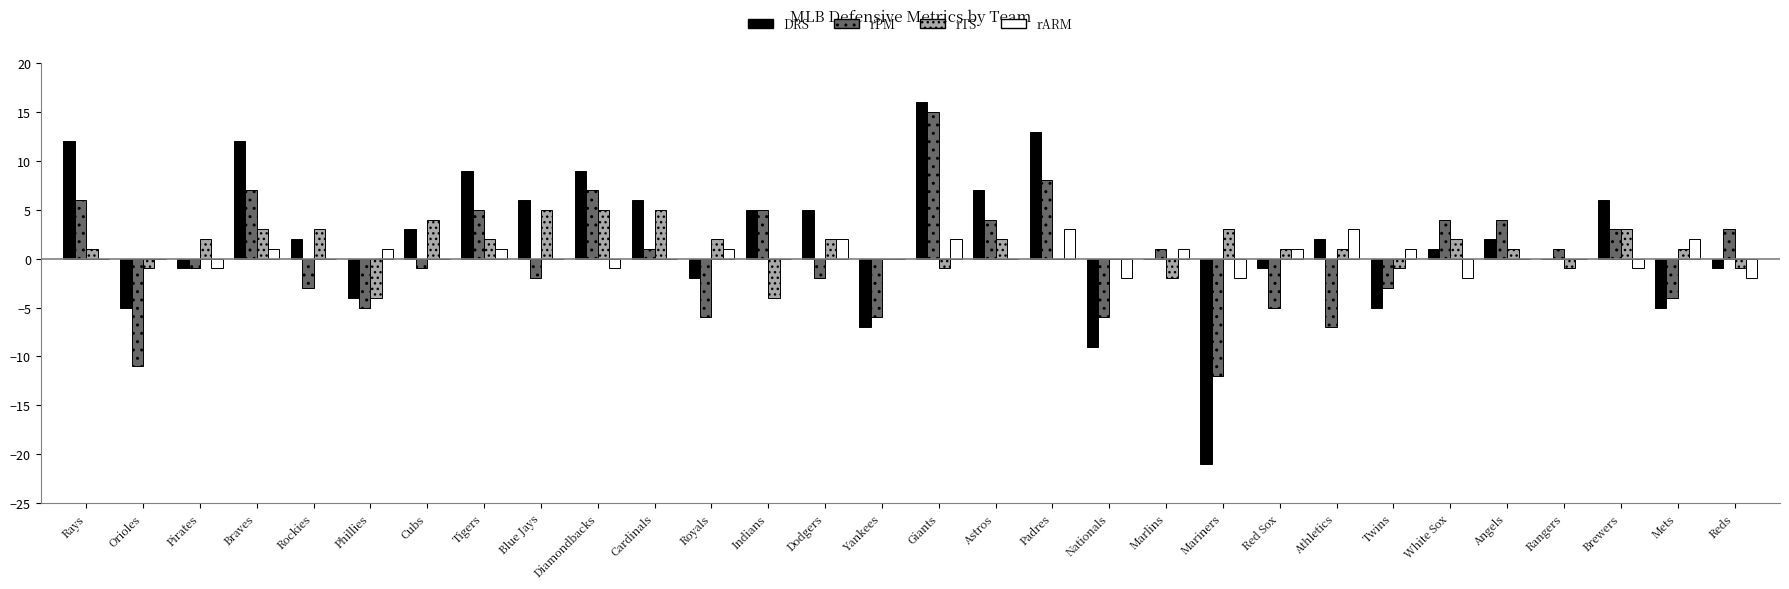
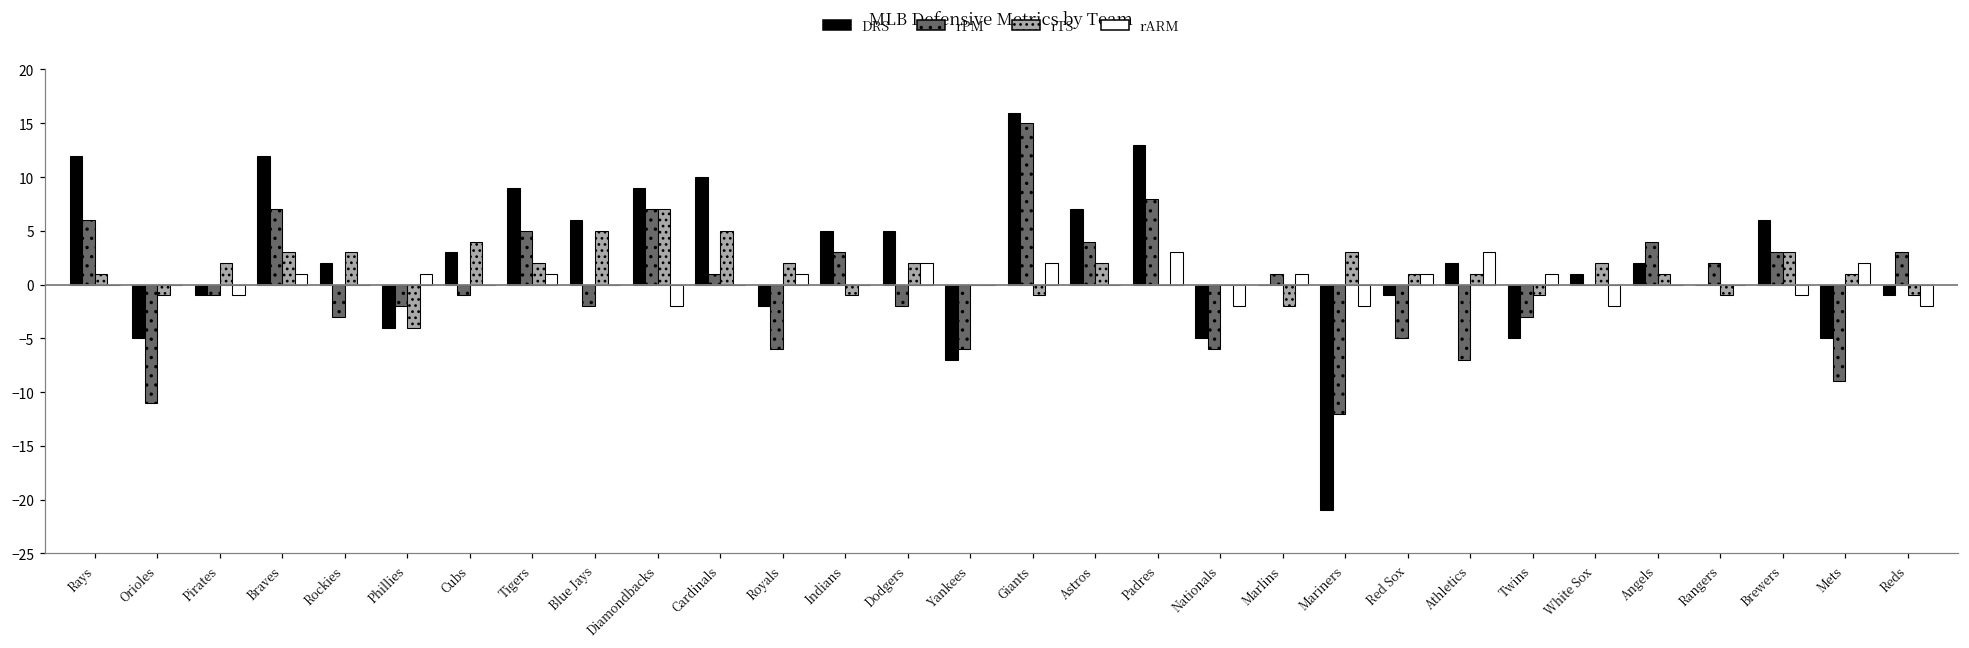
  {
    "DRS": {
      "Rays": 12,
      "Orioles": -5,
      "Pirates": -1,
      "Braves": 12,
      "Rockies": 2,
      "Phillies": -4,
      "Cubs": 3,
      "Tigers": 9,
      "Blue Jays": 6,
      "Diamondbacks": 9,
-     "Cardinals": 6,
+     "Cardinals": 10,
      "Royals": -2,
      "Indians": 5,
      "Dodgers": 5,
      "Yankees": -7,
      "Giants": 16,
      "Astros": 7,
      "Padres": 13,
-     "Nationals": -9,
+     "Nationals": -5,
      "Marlins": 0,
      "Mariners": -21,
      "Red Sox": -1,
      "Athletics": 2,
      "Twins": -5,
      "White Sox": 1,
      "Angels": 2,
      "Rangers": 0,
      "Brewers": 6,
      "Mets": -5,
      "Reds": -1
    },
    "rPM": {
      "Rays": 6,
      "Orioles": -11,
      "Pirates": -1,
      "Braves": 7,
      "Rockies": -3,
-     "Phillies": -5,
+     "Phillies": -2,
      "Cubs": -1,
      "Tigers": 5,
      "Blue Jays": -2,
      "Diamondbacks": 7,
      "Cardinals": 1,
      "Royals": -6,
-     "Indians": 5,
+     "Indians": 3,
      "Dodgers": -2,
      "Yankees": -6,
      "Giants": 15,
      "Astros": 4,
      "Padres": 8,
      "Nationals": -6,
      "Marlins": 1,
      "Mariners": -12,
      "Red Sox": -5,
      "Athletics": -7,
      "Twins": -3,
-     "White Sox": 4,
+     "White Sox": 0,
      "Angels": 4,
-     "Rangers": 1,
+     "Rangers": 2,
      "Brewers": 3,
-     "Mets": -4,
+     "Mets": -9,
      "Reds": 3
    },
    "rTS": {
      "Rays": 1,
      "Orioles": -1,
      "Pirates": 2,
      "Braves": 3,
      "Rockies": 3,
      "Phillies": -4,
      "Cubs": 4,
      "Tigers": 2,
      "Blue Jays": 5,
-     "Diamondbacks": 5,
+     "Diamondbacks": 7,
      "Cardinals": 5,
      "Royals": 2,
-     "Indians": -4,
+     "Indians": -1,
      "Dodgers": 2,
      "Yankees": 0,
      "Giants": -1,
      "Astros": 2,
      "Padres": 0,
      "Nationals": 0,
      "Marlins": -2,
      "Mariners": 3,
      "Red Sox": 1,
      "Athletics": 1,
      "Twins": -1,
      "White Sox": 2,
      "Angels": 1,
      "Rangers": -1,
      "Brewers": 3,
      "Mets": 1,
      "Reds": -1
    },
    "rARM": {
      "Rays": 0,
      "Orioles": 0,
      "Pirates": -1,
      "Braves": 1,
      "Rockies": 0,
      "Phillies": 1,
      "Cubs": 0,
      "Tigers": 1,
      "Blue Jays": 0,
-     "Diamondbacks": -1,
+     "Diamondbacks": -2,
      "Cardinals": 0,
      "Royals": 1,
      "Indians": 0,
      "Dodgers": 2,
      "Yankees": 0,
      "Giants": 2,
      "Astros": 0,
      "Padres": 3,
      "Nationals": -2,
      "Marlins": 1,
      "Mariners": -2,
      "Red Sox": 1,
      "Athletics": 3,
      "Twins": 1,
      "White Sox": -2,
      "Angels": 0,
      "Rangers": 0,
      "Brewers": -1,
      "Mets": 2,
      "Reds": -2
    }
  }
